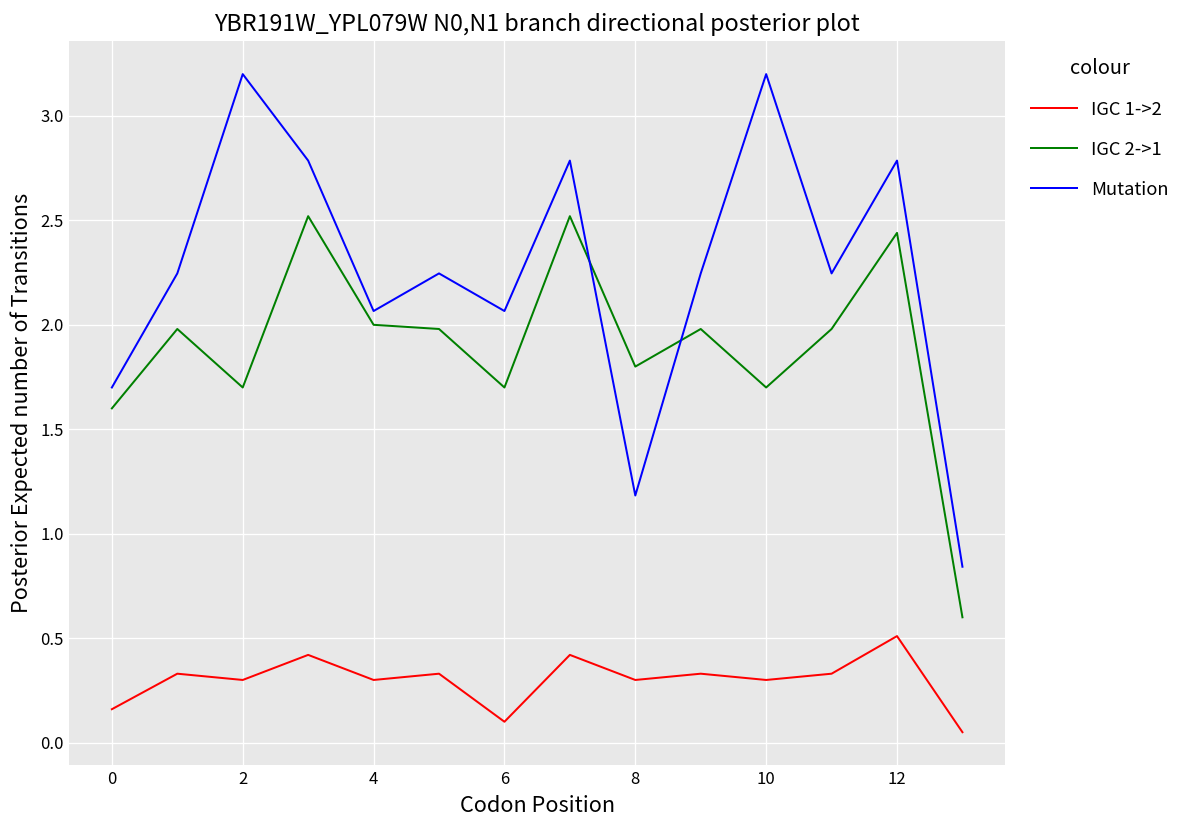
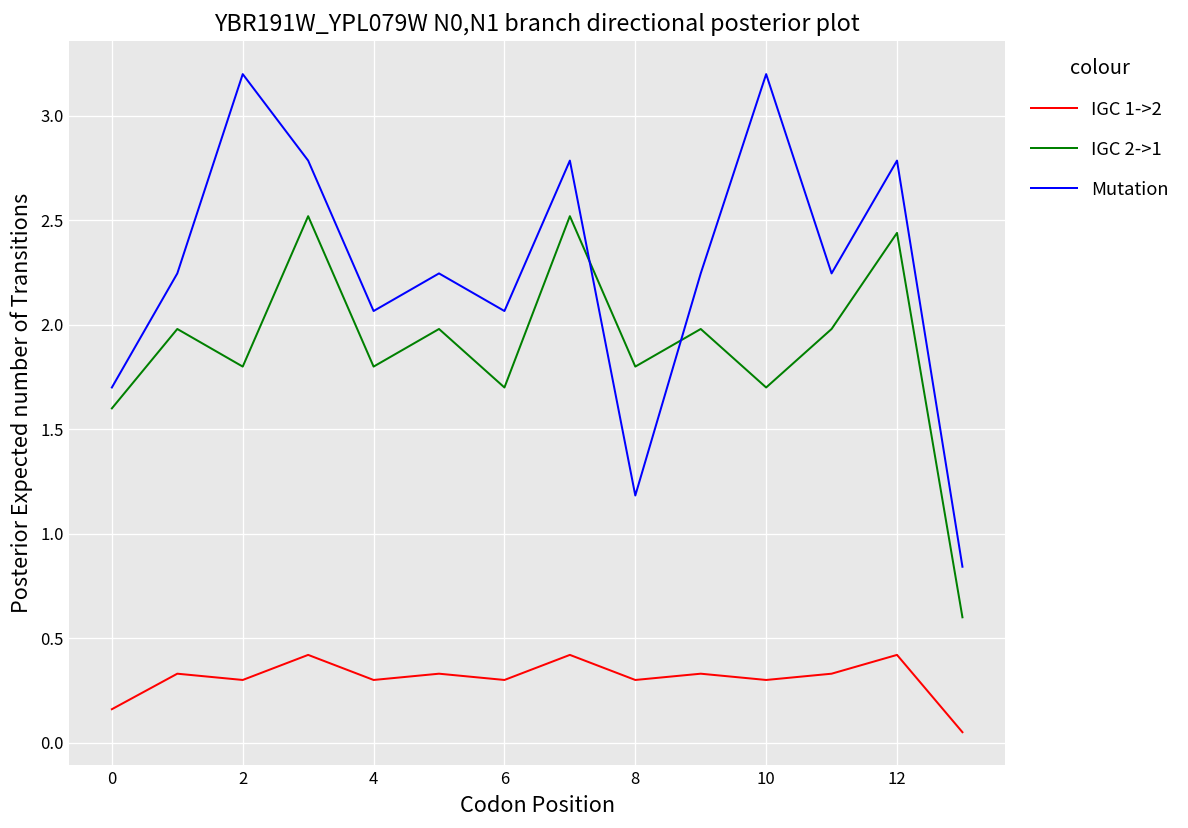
  {
    "IGC 1->2": {
      "0": 0.16,
      "2": 0.30,
      "4": 0.30,
-     "6": 0.1,
+     "6": 0.3,
      "8": 0.30,
      "10": 0.30,
-     "12": 0.51
+     "12": 0.42
    },
    "IGC 2->1": {
      "0": 1.6,
-     "2": 1.7,
-     "4": 2.0,
+     "2": 1.8,
+     "4": 1.8,
      "6": 1.7,
      "8": 1.8,
      "10": 1.7,
      "12": 2.44
    },
    "Mutation": {
      "0": 1.70,
      "2": 3.20,
      "4": 2.07,
      "6": 2.07,
      "8": 1.18,
      "10": 3.20,
      "12": 2.79
    }
  }
